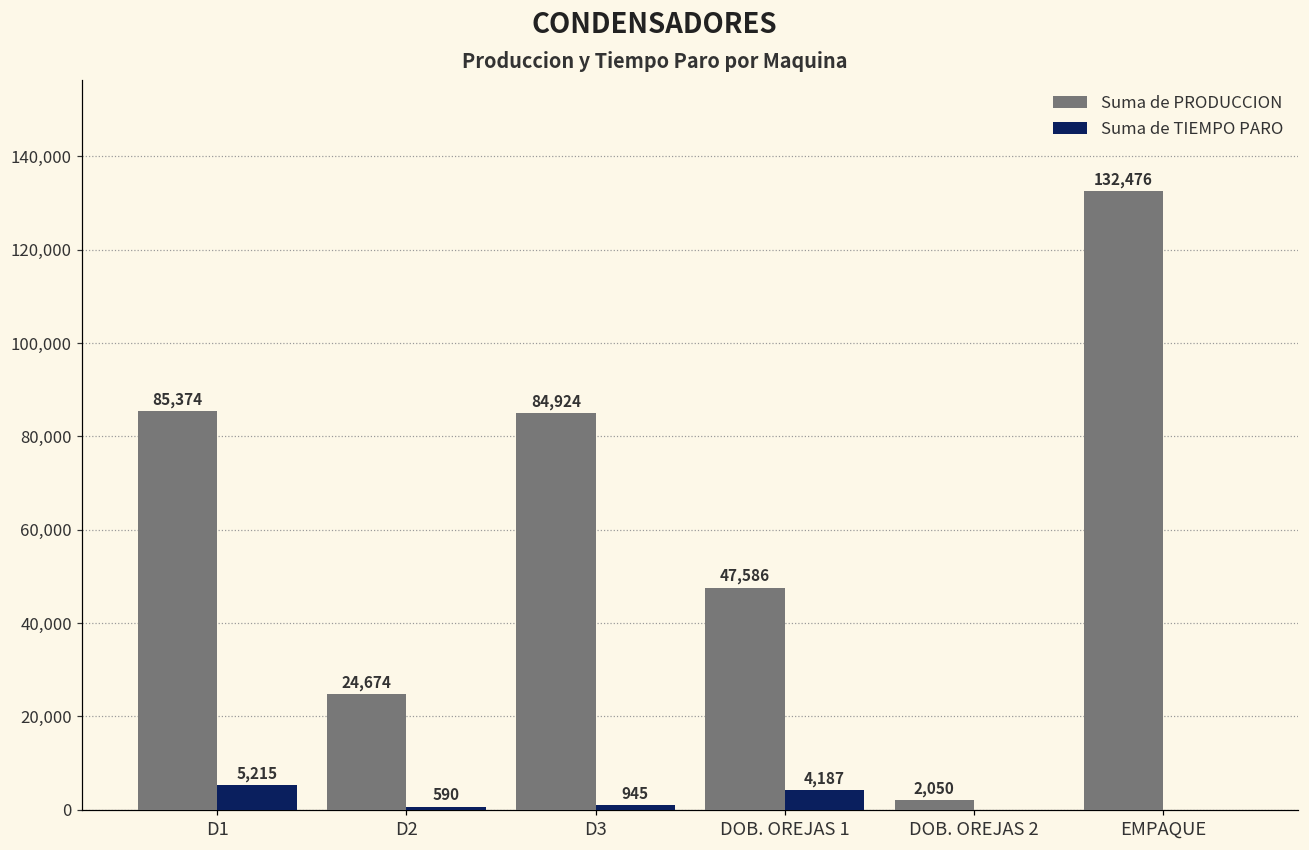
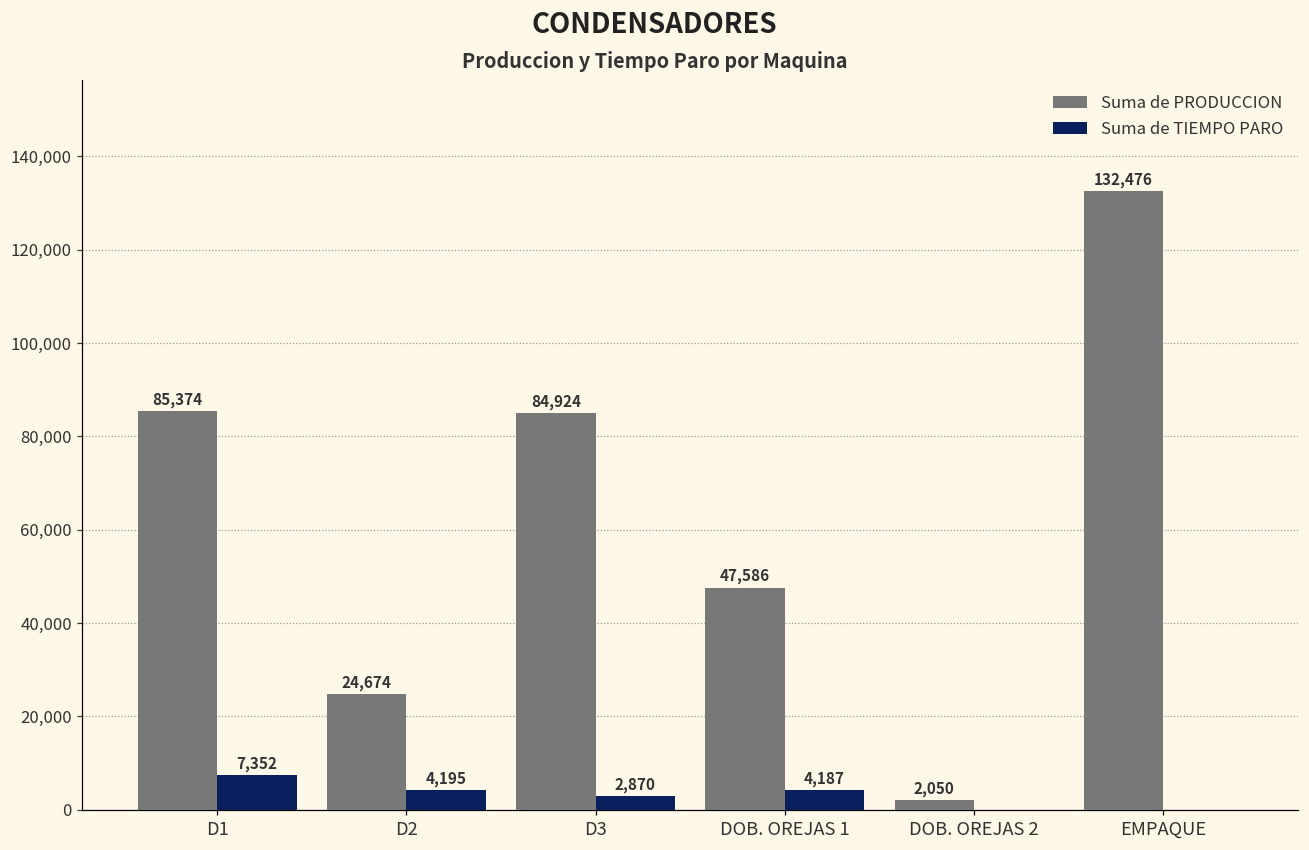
  {
    "Suma de PRODUCCION": {
      "D1": "85,374",
      "D2": "24,674",
      "D3": "84,924",
      "DOB. OREJAS 1": "47,586",
      "DOB. OREJAS 2": "2,050",
      "EMPAQUE": "132,476"
    },
    "Suma de TIEMPO PARO": {
-     "D1": "5,215",
-     "D2": "590",
-     "D3": "945",
+     "D1": "7,352",
+     "D2": "4,195",
+     "D3": "2,870",
      "DOB. OREJAS 1": "4,187"
    }
  }
